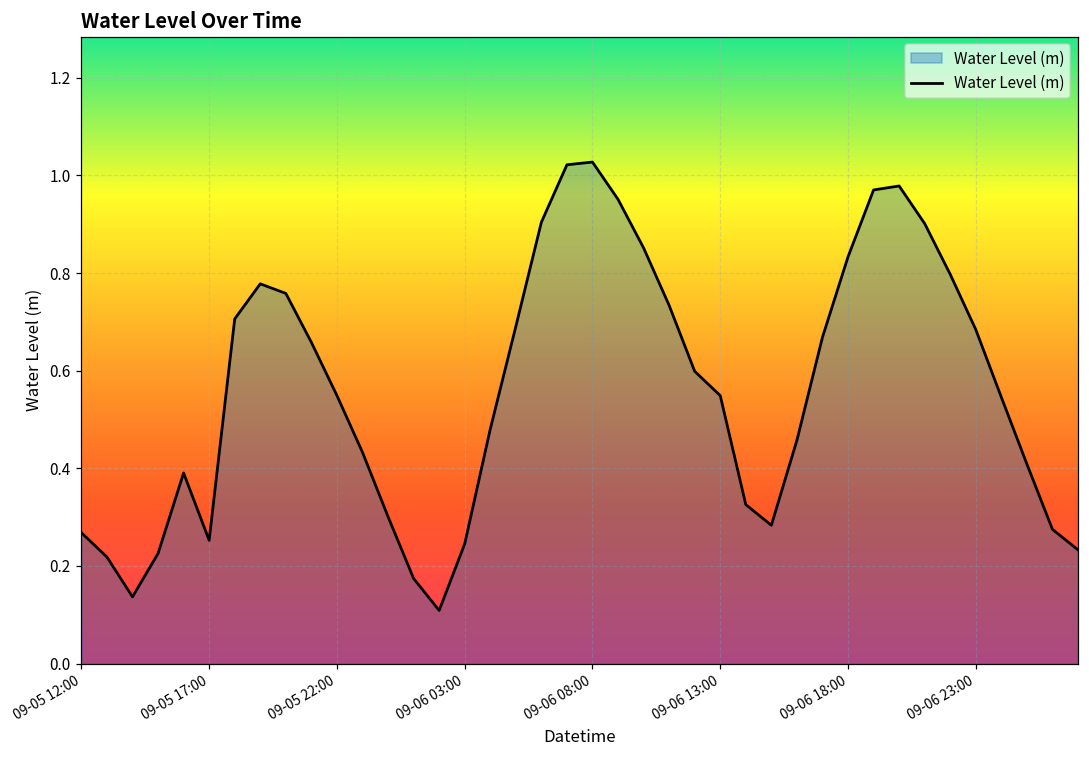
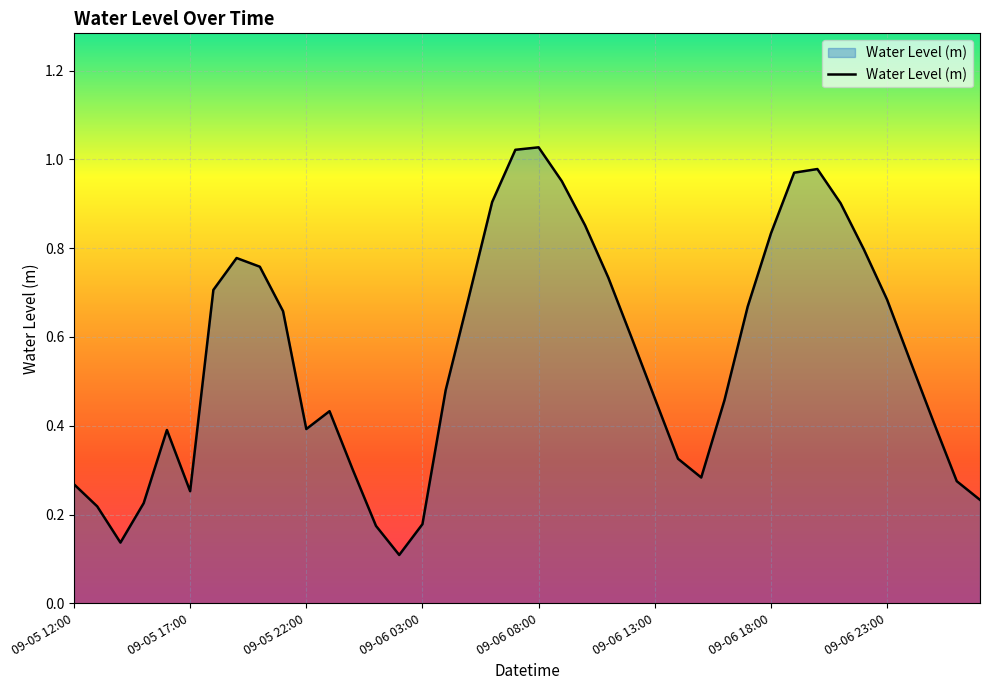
  {
    "09-05 12:00": 0.27,
    "09-05 17:00": 0.25,
-   "09-05 22:00": 0.55,
-   "09-06 03:00": 0.25,
+   "09-05 22:00": 0.39,
+   "09-06 03:00": 0.18,
    "09-06 08:00": 1.03,
-   "09-06 13:00": 0.55,
+   "09-06 13:00": 0.46,
    "09-06 18:00": 0.83,
    "09-06 23:00": 0.68
  }
